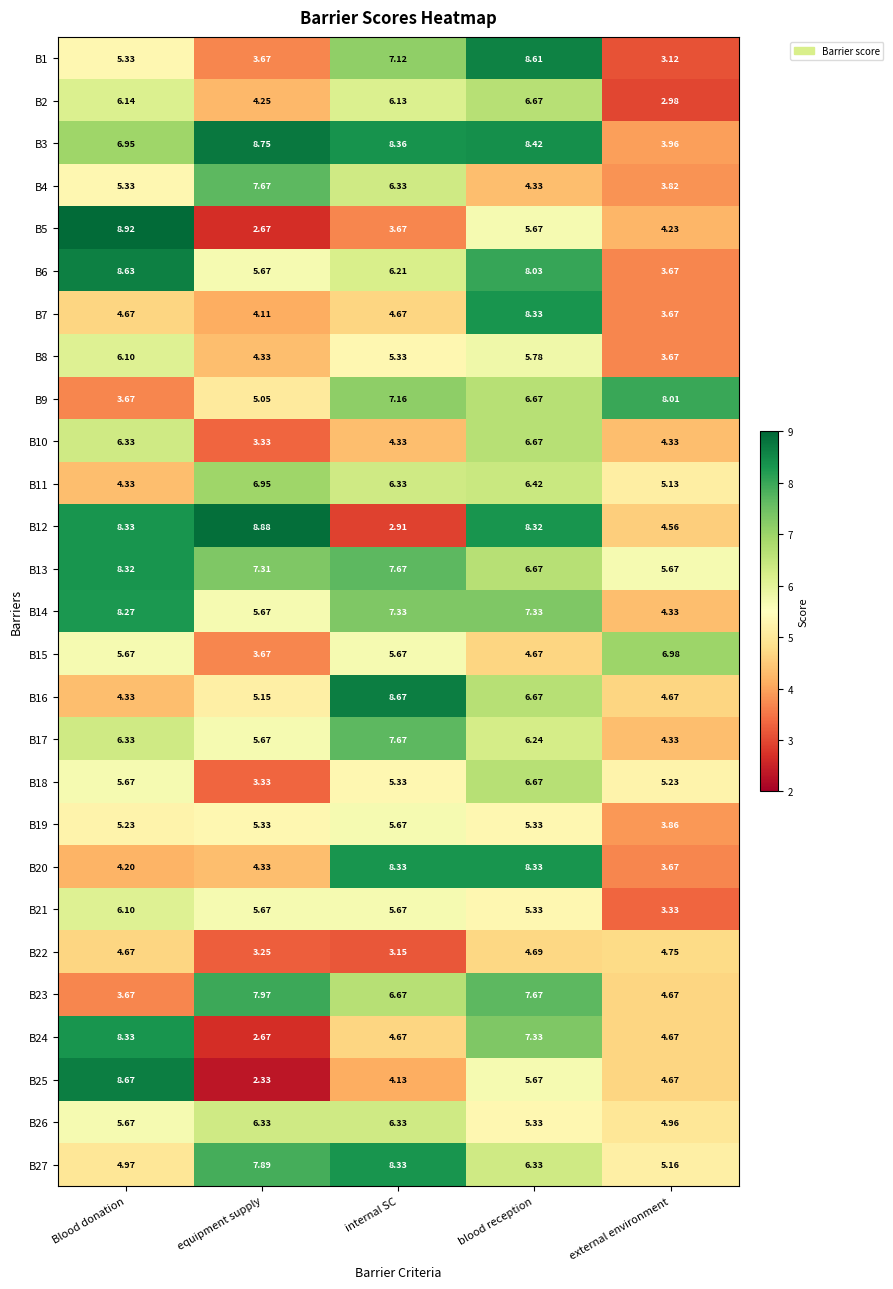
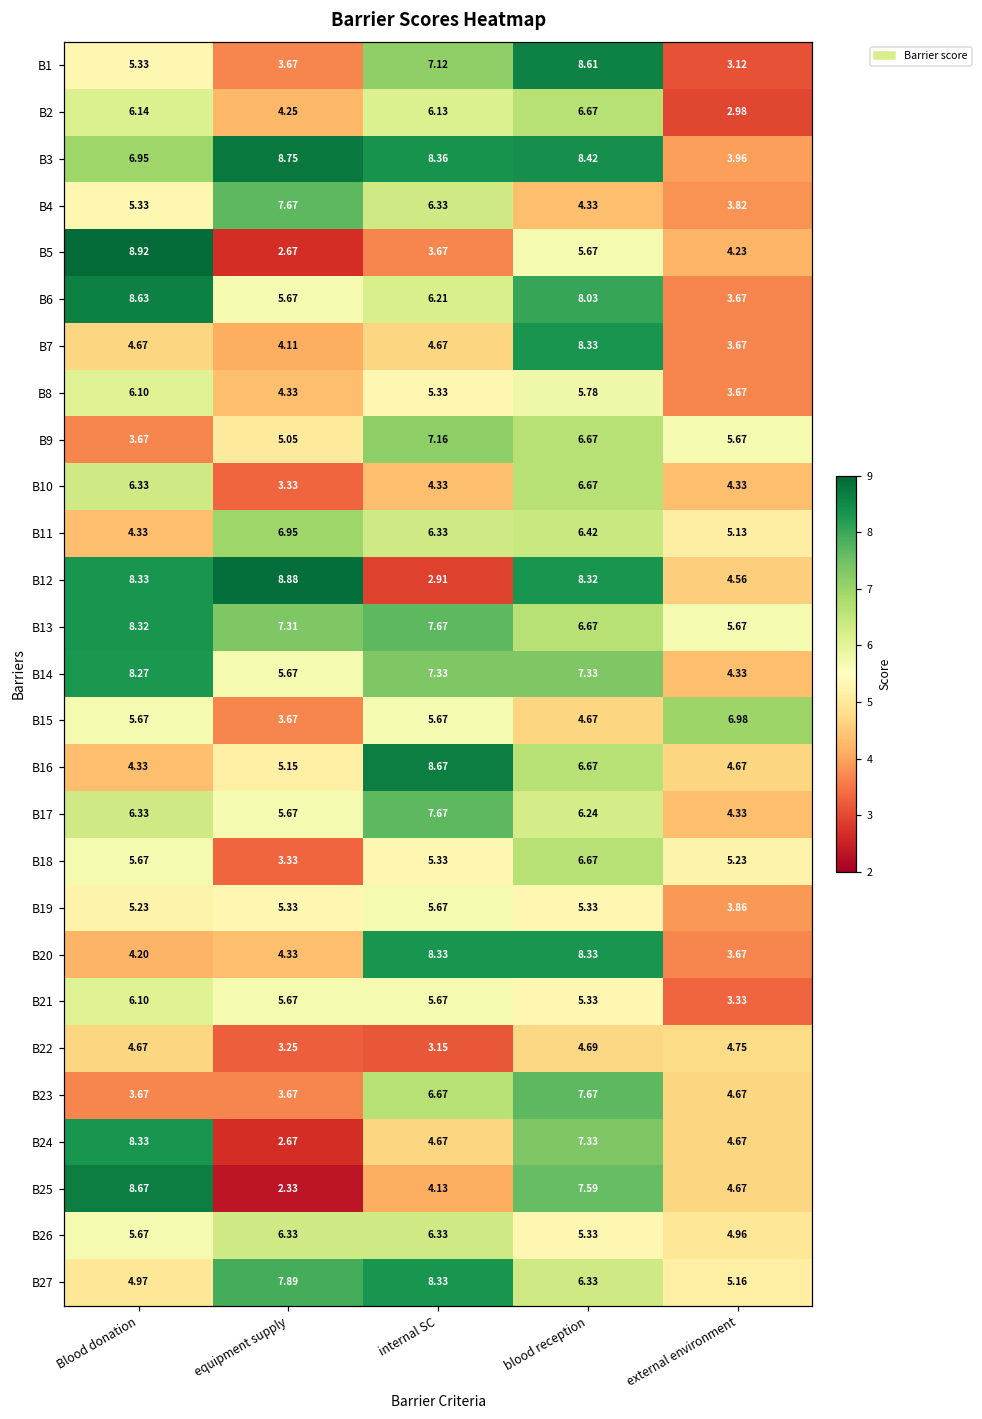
  {
    "B1": {
      "Blood donation": 5.33,
      "equipment supply": 3.67,
      "internal SC": 7.12,
      "blood reception": 8.61,
      "external environment": 3.12
    },
    "B2": {
      "Blood donation": 6.14,
      "equipment supply": 4.25,
      "internal SC": 6.13,
      "blood reception": 6.67,
      "external environment": 2.98
    },
    "B3": {
      "Blood donation": 6.95,
      "equipment supply": 8.75,
      "internal SC": 8.36,
      "blood reception": 8.42,
      "external environment": 3.96
    },
    "B4": {
      "Blood donation": 5.33,
      "equipment supply": 7.67,
      "internal SC": 6.33,
      "blood reception": 4.33,
      "external environment": 3.82
    },
    "B5": {
      "Blood donation": 8.92,
      "equipment supply": 2.67,
      "internal SC": 3.67,
      "blood reception": 5.67,
      "external environment": 4.23
    },
    "B6": {
      "Blood donation": 8.63,
      "equipment supply": 5.67,
      "internal SC": 6.21,
      "blood reception": 8.03,
      "external environment": 3.67
    },
    "B7": {
      "Blood donation": 4.67,
      "equipment supply": 4.11,
      "internal SC": 4.67,
      "blood reception": 8.33,
      "external environment": 3.67
    },
    "B8": {
      "Blood donation": 6.10,
      "equipment supply": 4.33,
      "internal SC": 5.33,
      "blood reception": 5.78,
      "external environment": 3.67
    },
    "B9": {
      "Blood donation": 3.67,
      "equipment supply": 5.05,
      "internal SC": 7.16,
      "blood reception": 6.67,
-     "external environment": 8.01
+     "external environment": 5.67
    },
    "B10": {
      "Blood donation": 6.33,
      "equipment supply": 3.33,
      "internal SC": 4.33,
      "blood reception": 6.67,
      "external environment": 4.33
    },
    "B11": {
      "Blood donation": 4.33,
      "equipment supply": 6.95,
      "internal SC": 6.33,
      "blood reception": 6.42,
      "external environment": 5.13
    },
    "B12": {
      "Blood donation": 8.33,
      "equipment supply": 8.88,
      "internal SC": 2.91,
      "blood reception": 8.32,
      "external environment": 4.56
    },
    "B13": {
      "Blood donation": 8.32,
      "equipment supply": 7.31,
      "internal SC": 7.67,
      "blood reception": 6.67,
      "external environment": 5.67
    },
    "B14": {
      "Blood donation": 8.27,
      "equipment supply": 5.67,
      "internal SC": 7.33,
      "blood reception": 7.33,
      "external environment": 4.33
    },
    "B15": {
      "Blood donation": 5.67,
      "equipment supply": 3.67,
      "internal SC": 5.67,
      "blood reception": 4.67,
      "external environment": 6.98
    },
    "B16": {
      "Blood donation": 4.33,
      "equipment supply": 5.15,
      "internal SC": 8.67,
      "blood reception": 6.67,
      "external environment": 4.67
    },
    "B17": {
      "Blood donation": 6.33,
      "equipment supply": 5.67,
      "internal SC": 7.67,
      "blood reception": 6.24,
      "external environment": 4.33
    },
    "B18": {
      "Blood donation": 5.67,
      "equipment supply": 3.33,
      "internal SC": 5.33,
      "blood reception": 6.67,
      "external environment": 5.23
    },
    "B19": {
      "Blood donation": 5.23,
      "equipment supply": 5.33,
      "internal SC": 5.67,
      "blood reception": 5.33,
      "external environment": 3.86
    },
    "B20": {
      "Blood donation": 4.20,
      "equipment supply": 4.33,
      "internal SC": 8.33,
      "blood reception": 8.33,
      "external environment": 3.67
    },
    "B21": {
      "Blood donation": 6.10,
      "equipment supply": 5.67,
      "internal SC": 5.67,
      "blood reception": 5.33,
      "external environment": 3.33
    },
    "B22": {
      "Blood donation": 4.67,
      "equipment supply": 3.25,
      "internal SC": 3.15,
      "blood reception": 4.69,
      "external environment": 4.75
    },
    "B23": {
      "Blood donation": 3.67,
-     "equipment supply": 7.97,
+     "equipment supply": 3.67,
      "internal SC": 6.67,
      "blood reception": 7.67,
      "external environment": 4.67
    },
    "B24": {
      "Blood donation": 8.33,
      "equipment supply": 2.67,
      "internal SC": 4.67,
      "blood reception": 7.33,
      "external environment": 4.67
    },
    "B25": {
      "Blood donation": 8.67,
      "equipment supply": 2.33,
      "internal SC": 4.13,
-     "blood reception": 5.67,
+     "blood reception": 7.59,
      "external environment": 4.67
    },
    "B26": {
      "Blood donation": 5.67,
      "equipment supply": 6.33,
      "internal SC": 6.33,
      "blood reception": 5.33,
      "external environment": 4.96
    },
    "B27": {
      "Blood donation": 4.97,
      "equipment supply": 7.89,
      "internal SC": 8.33,
      "blood reception": 6.33,
      "external environment": 5.16
    }
  }
